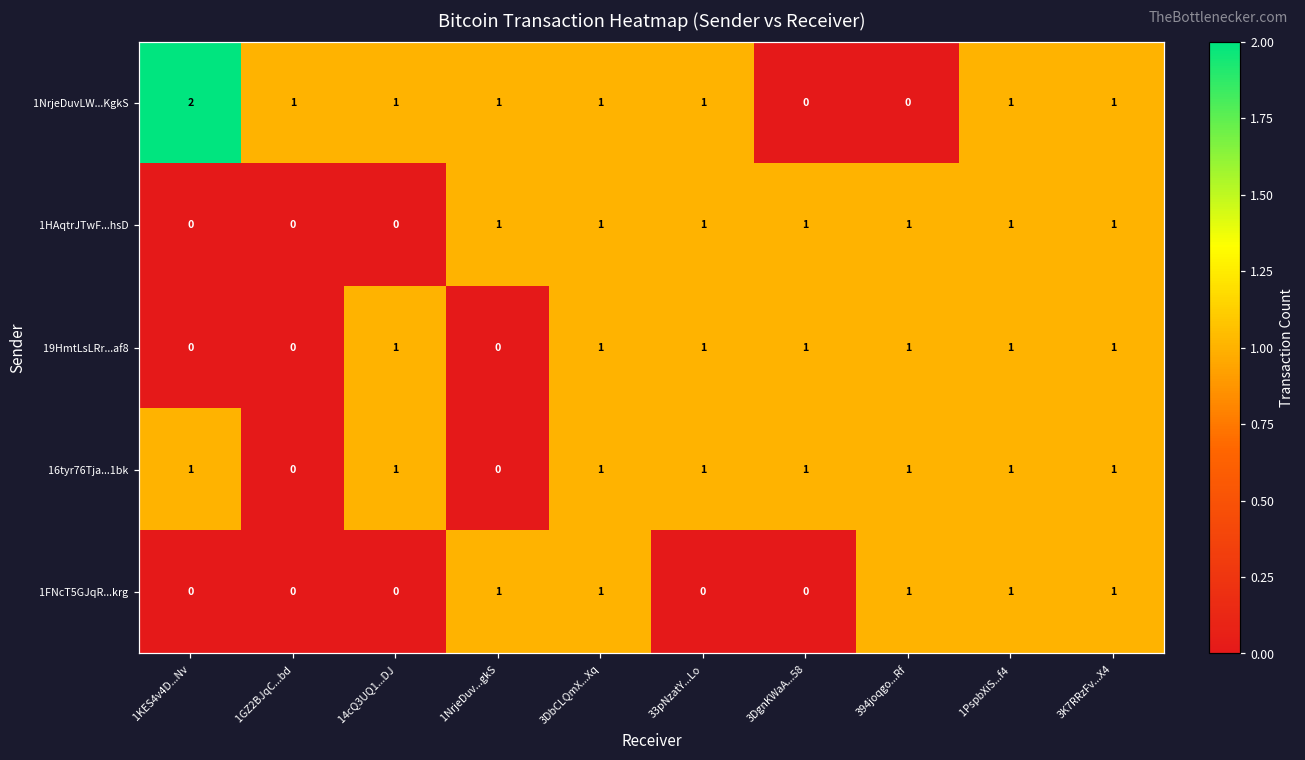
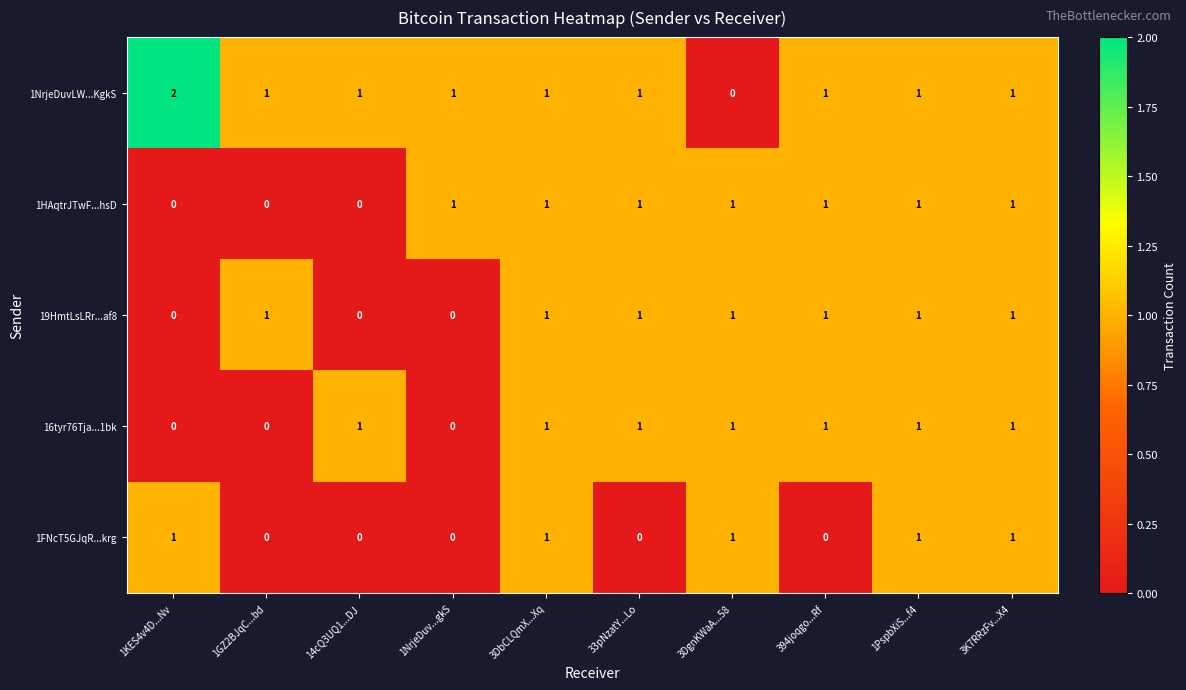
  {
    "1NrjeDuvLW...KgkS": {
      "1KES4v4D...Nv": 2,
      "1GZ2BJqC...bd": 1,
      "14cQ3UQ1...DJ": 1,
      "1NrjeDuv...gkS": 1,
      "3DbCLQmX...Xq": 1,
      "33pNzatY...Lo": 1,
      "3DgnKWaA...58": 0,
-     "394joqgo...Rf": 0,
+     "394joqgo...Rf": 1,
      "1PspbXiS...f4": 1,
      "3K7RRzFv...X4": 1
    },
    "1HAqtrJTwF...hsD": {
      "1KES4v4D...Nv": 0,
      "1GZ2BJqC...bd": 0,
      "14cQ3UQ1...DJ": 0,
      "1NrjeDuv...gkS": 1,
      "3DbCLQmX...Xq": 1,
      "33pNzatY...Lo": 1,
      "3DgnKWaA...58": 1,
      "394joqgo...Rf": 1,
      "1PspbXiS...f4": 1,
      "3K7RRzFv...X4": 1
    },
    "19HmtLsLRr...af8": {
      "1KES4v4D...Nv": 0,
-     "1GZ2BJqC...bd": 0,
-     "14cQ3UQ1...DJ": 1,
+     "1GZ2BJqC...bd": 1,
+     "14cQ3UQ1...DJ": 0,
      "1NrjeDuv...gkS": 0,
      "3DbCLQmX...Xq": 1,
      "33pNzatY...Lo": 1,
      "3DgnKWaA...58": 1,
      "394joqgo...Rf": 1,
      "1PspbXiS...f4": 1,
      "3K7RRzFv...X4": 1
    },
    "16tyr76Tja...1bk": {
-     "1KES4v4D...Nv": 1,
+     "1KES4v4D...Nv": 0,
      "1GZ2BJqC...bd": 0,
      "14cQ3UQ1...DJ": 1,
      "1NrjeDuv...gkS": 0,
      "3DbCLQmX...Xq": 1,
      "33pNzatY...Lo": 1,
      "3DgnKWaA...58": 1,
      "394joqgo...Rf": 1,
      "1PspbXiS...f4": 1,
      "3K7RRzFv...X4": 1
    },
    "1FNcT5GJqR...krg": {
-     "1KES4v4D...Nv": 0,
+     "1KES4v4D...Nv": 1,
      "1GZ2BJqC...bd": 0,
      "14cQ3UQ1...DJ": 0,
-     "1NrjeDuv...gkS": 1,
+     "1NrjeDuv...gkS": 0,
      "3DbCLQmX...Xq": 1,
      "33pNzatY...Lo": 0,
-     "3DgnKWaA...58": 0,
-     "394joqgo...Rf": 1,
+     "3DgnKWaA...58": 1,
+     "394joqgo...Rf": 0,
      "1PspbXiS...f4": 1,
      "3K7RRzFv...X4": 1
    }
  }
